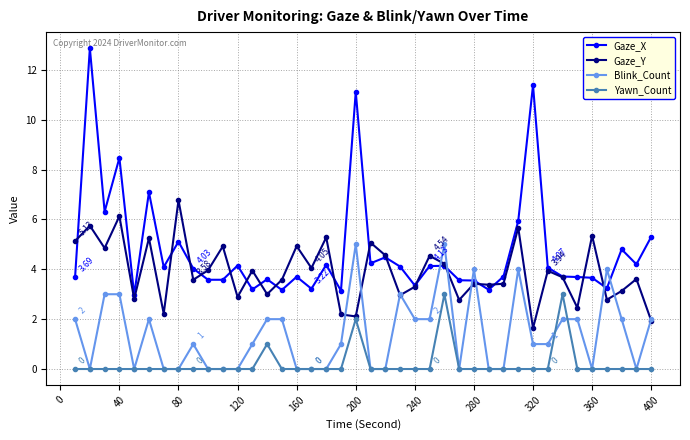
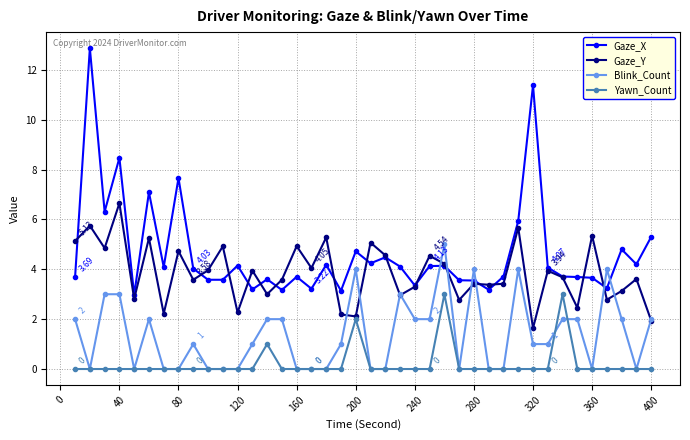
  {
    "Gaze_X": {
      "40": 8.5,
-     "80": 5.1,
+     "80": 7.7,
      "120": 4.2,
      "160": 3.7,
-     "200": 11.1,
+     "200": 4.7,
      "280": 3.6,
      "320": 11.4,
      "360": 3.7,
      "400": 5.3
    },
    "Gaze_Y": {
-     "40": 6.1,
-     "80": 6.8,
-     "120": 2.9,
+     "40": 6.7,
+     "80": 4.7,
+     "120": 2.3,
      "160": 4.9,
      "200": 2.1,
      "280": 3.4,
      "320": 1.6,
      "360": 5.4
    },
    "Blink_Count": {
      "40": 3,
-     "200": 5,
+     "200": 4,
      "280": 4
    },
    "Yawn_Count": {
      "200": 2.0,
      "400": 0.0
    }
  }
